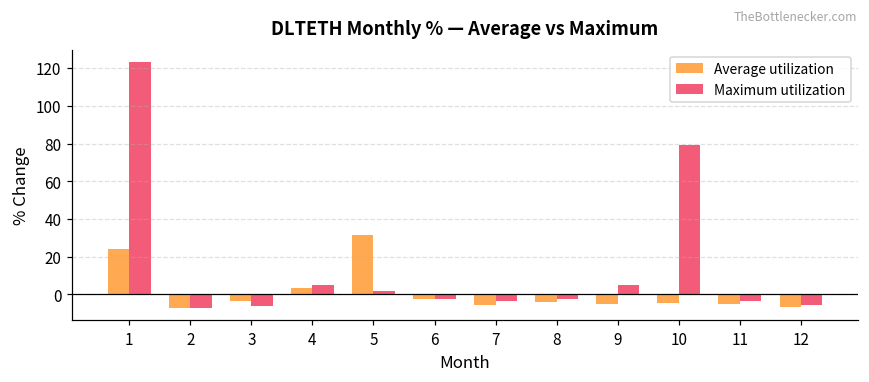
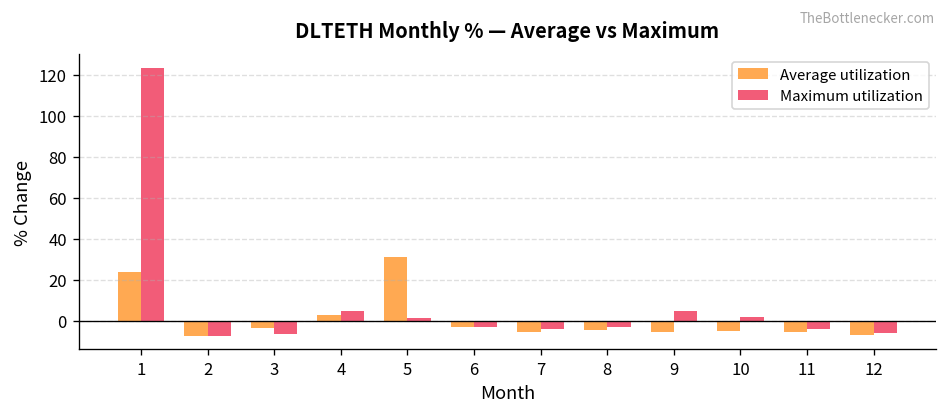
  {
    "Average utilization": {
      "1": 24,
      "2": -7,
      "3": -3,
      "4": 3,
      "5": 32,
      "6": -3,
      "7": -5,
      "8": -4,
      "9": -5,
      "10": -5,
      "11": -5,
      "12": -7
    },
    "Maximum utilization": {
      "1": 123,
      "2": -7,
      "3": -6,
      "4": 5,
      "5": 2,
      "6": -3,
      "7": -4,
      "8": -3,
      "9": 5,
-     "10": 79,
+     "10": 2,
      "11": -4,
      "12": -6
    }
  }
